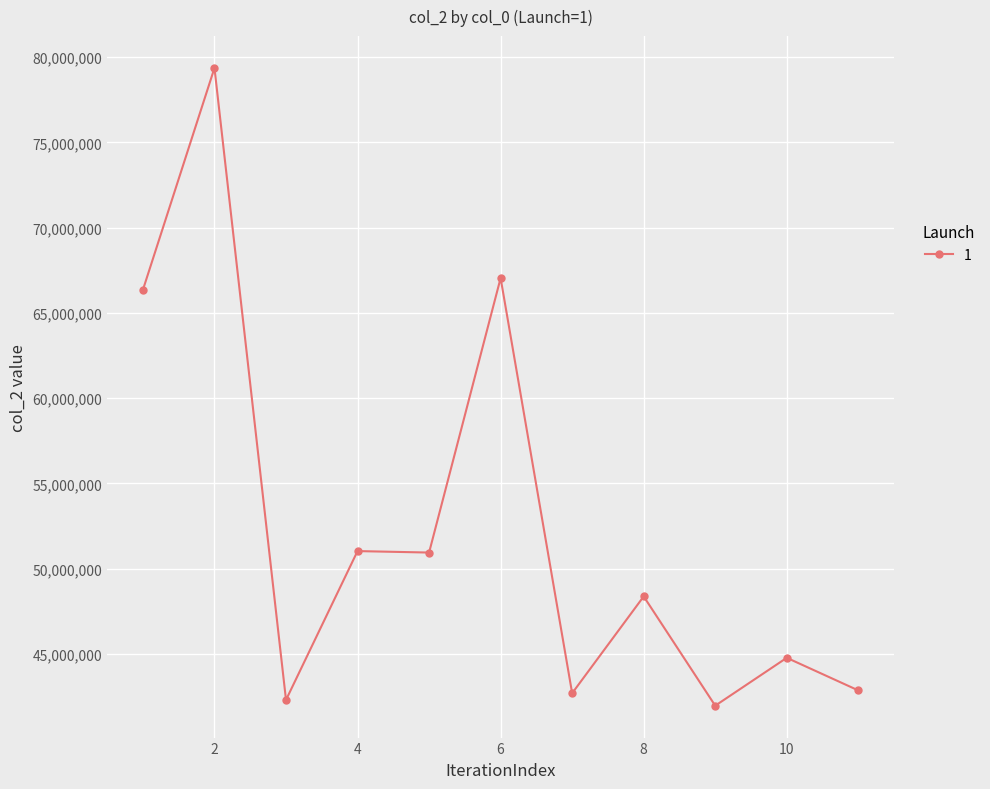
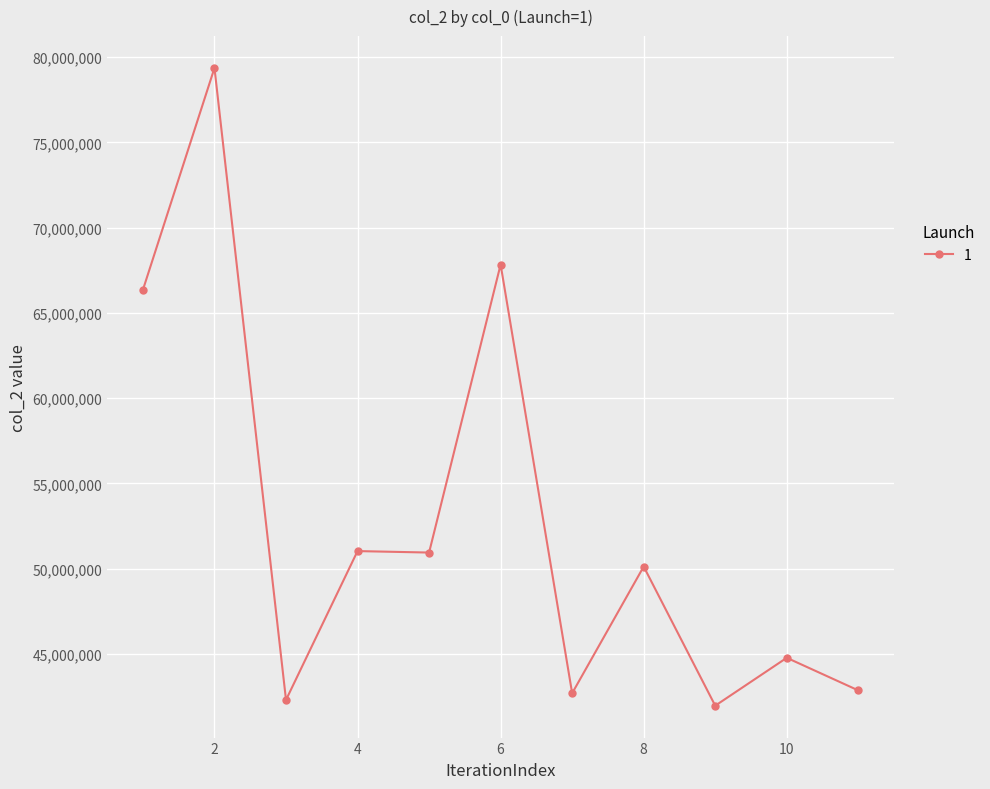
  {
    "2": "79,400,000",
    "4": "51,000,000",
-   "6": "67,000,000",
-   "8": "48,400,000",
+   "6": "67,800,000",
+   "8": "50,100,000",
    "10": "44,800,000"
  }
